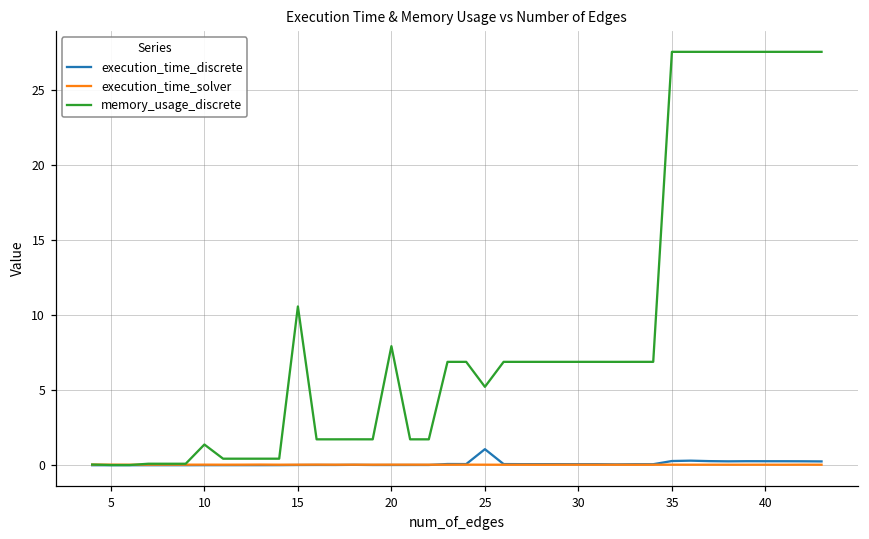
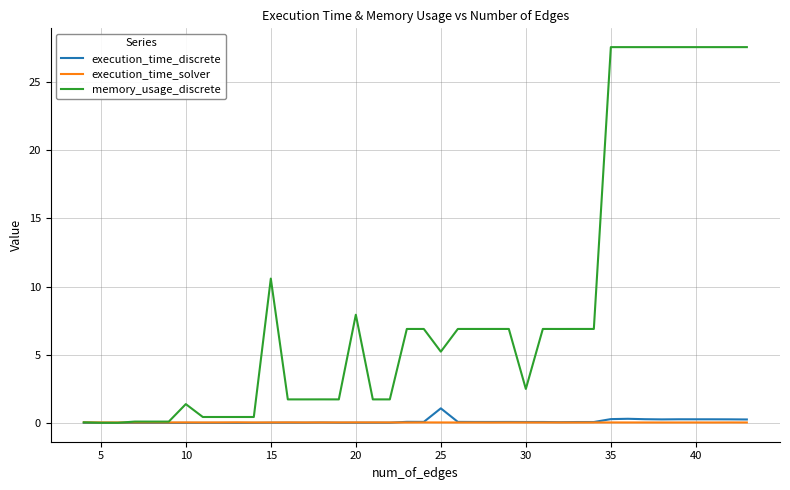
  {
    "execution_time_discrete": {
      "25": 1.1,
      "35": 0.3,
      "40": 0.3
    },
    "execution_time_solver": {
      "25": 0.0,
      "35": 0.0,
      "40": 0.0
    },
    "memory_usage_discrete": {
      "10": 1.4,
      "15": 10.6,
      "20": 7.9,
      "25": 5.2,
-     "30": 6.9,
+     "30": 2.5,
      "35": 27.6,
      "40": 27.6
    }
  }
